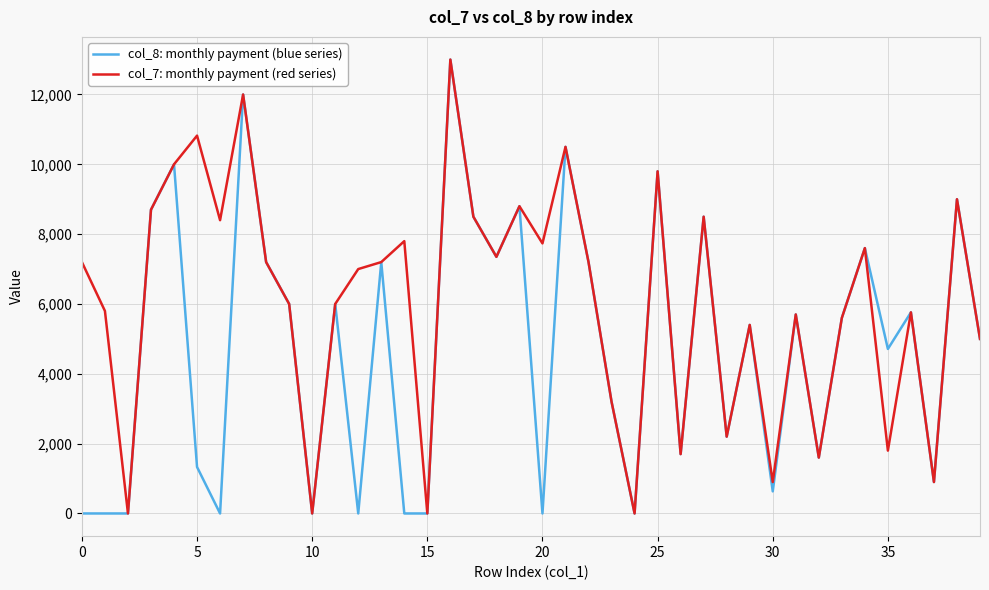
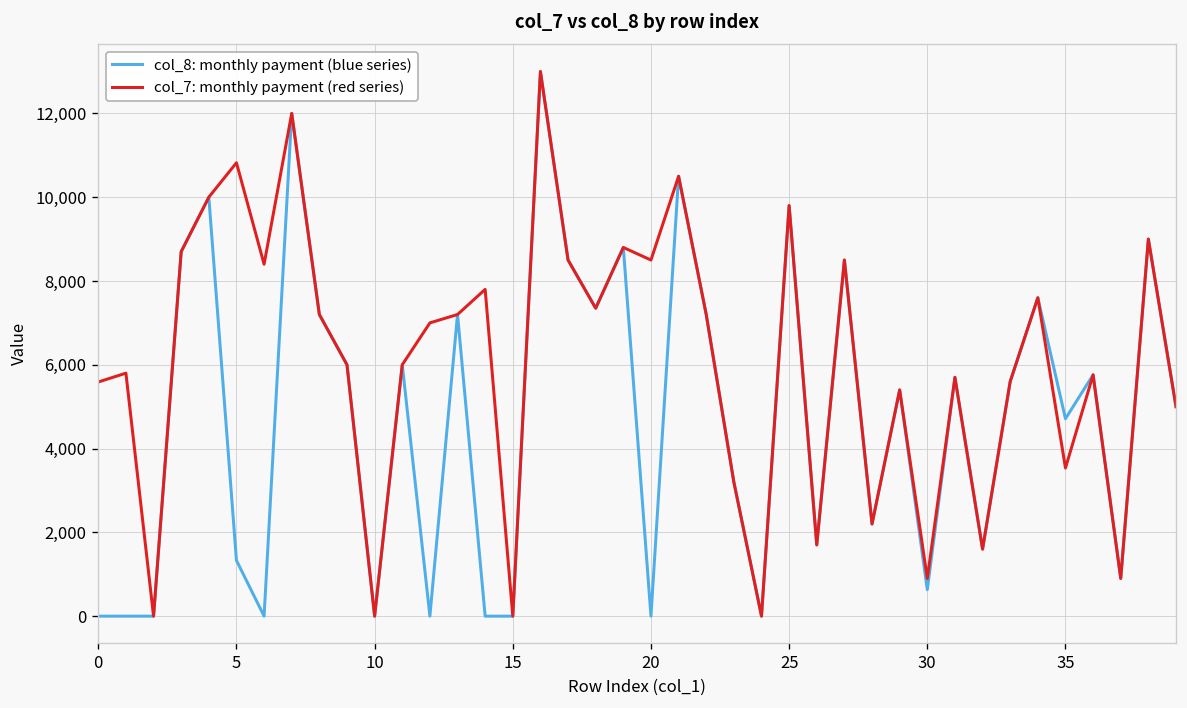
  {
    "col_8: monthly payment (blue series)": {
      "0": "0",
      "5": "1,300",
      "20": "0",
      "30": "600",
      "35": "4,700"
    },
    "col_7: monthly payment (red series)": {
-     "0": "7,200",
+     "0": "5,600",
      "5": "10,800",
-     "20": "7,700",
+     "20": "8,500",
      "30": "900",
-     "35": "1,800"
+     "35": "3,500"
    }
  }
